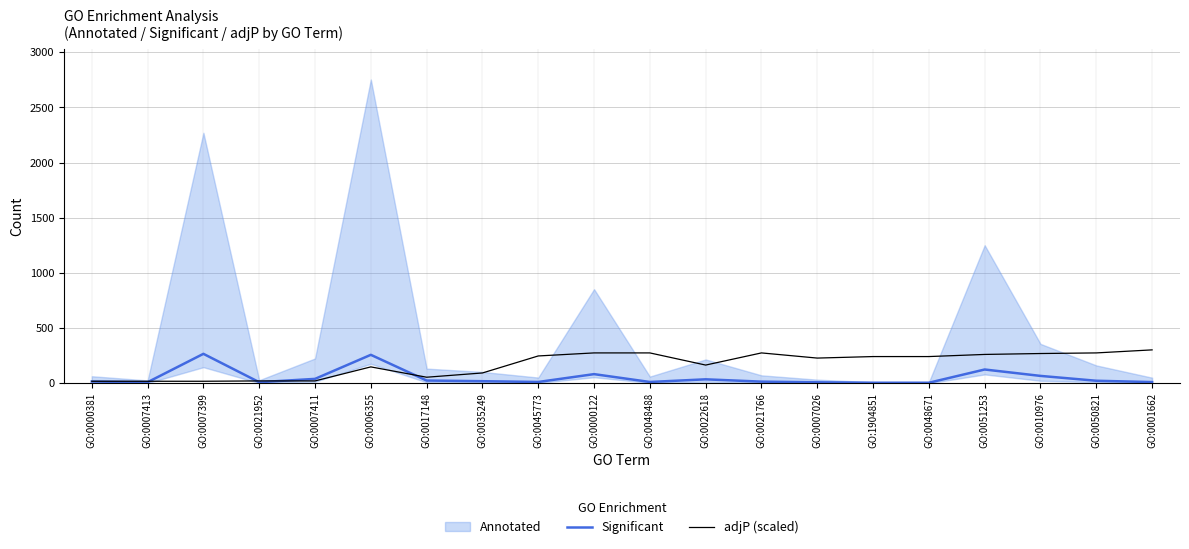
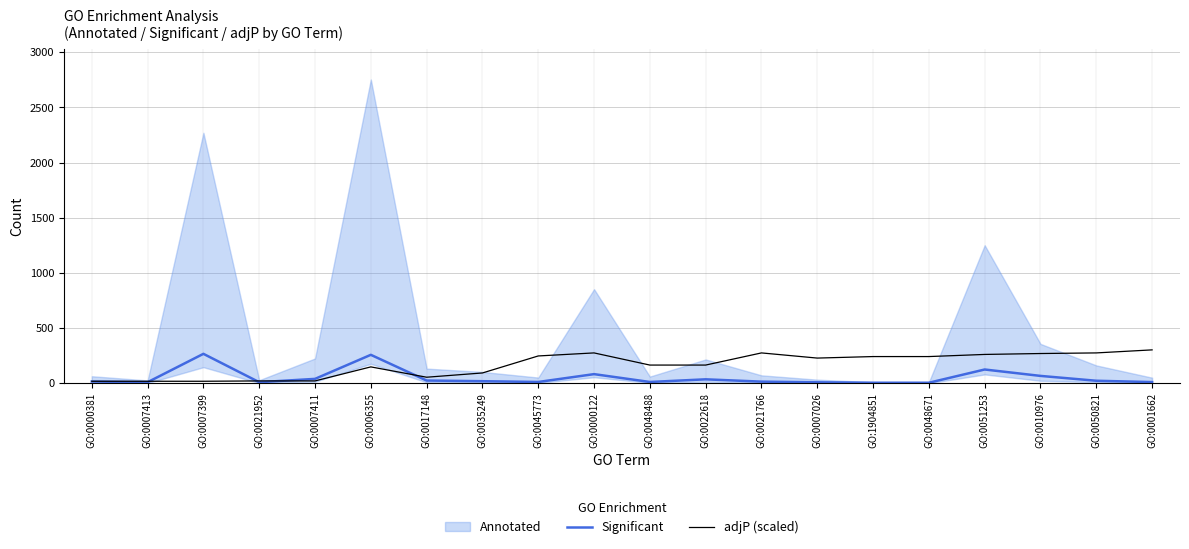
  {
    "adjP (scaled)": {
      "GO:0007399": 20,
      "GO:0006355": 150,
      "GO:0017148": 60,
      "GO:0045773": 250,
      "GO:0000122": 280,
-     "GO:0048488": 280,
+     "GO:0048488": 170,
      "GO:0022618": 170,
      "GO:0021766": 280,
      "GO:0007026": 230,
      "GO:1904851": 240,
      "GO:0048671": 240,
      "GO:0051253": 260,
      "GO:0010976": 270,
      "GO:0050821": 280,
      "GO:0001662": 300
    }
  }
